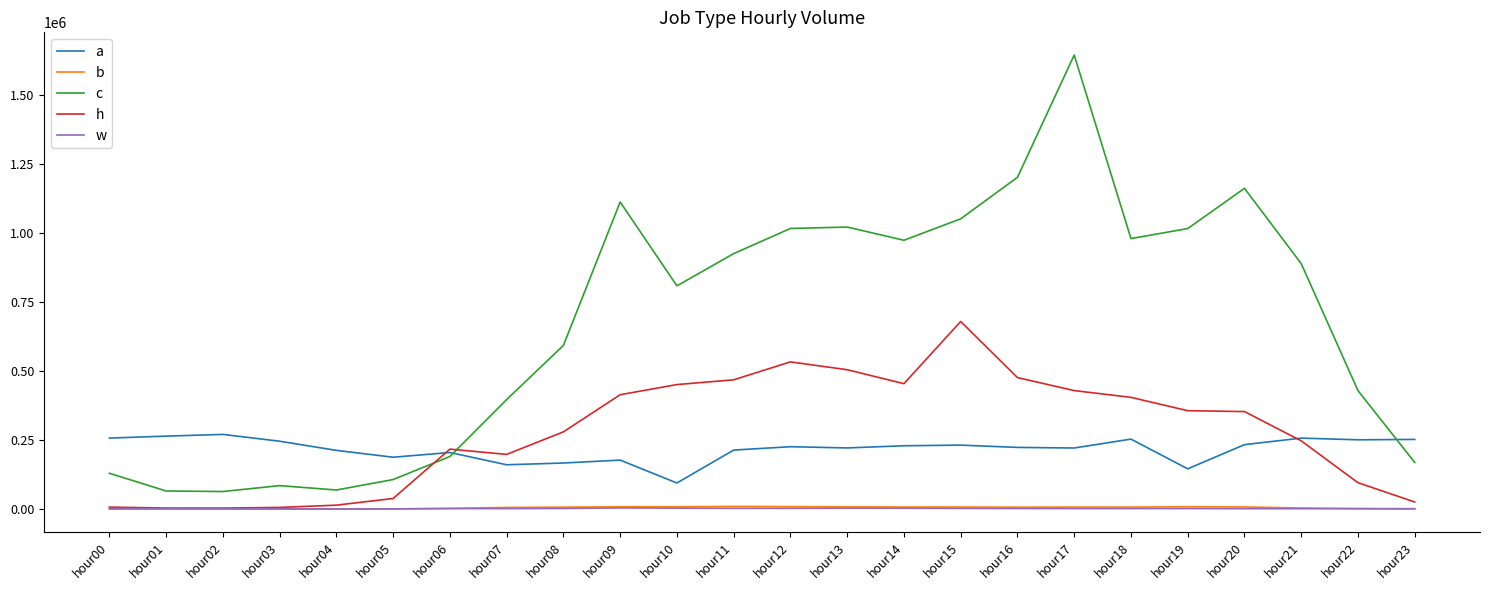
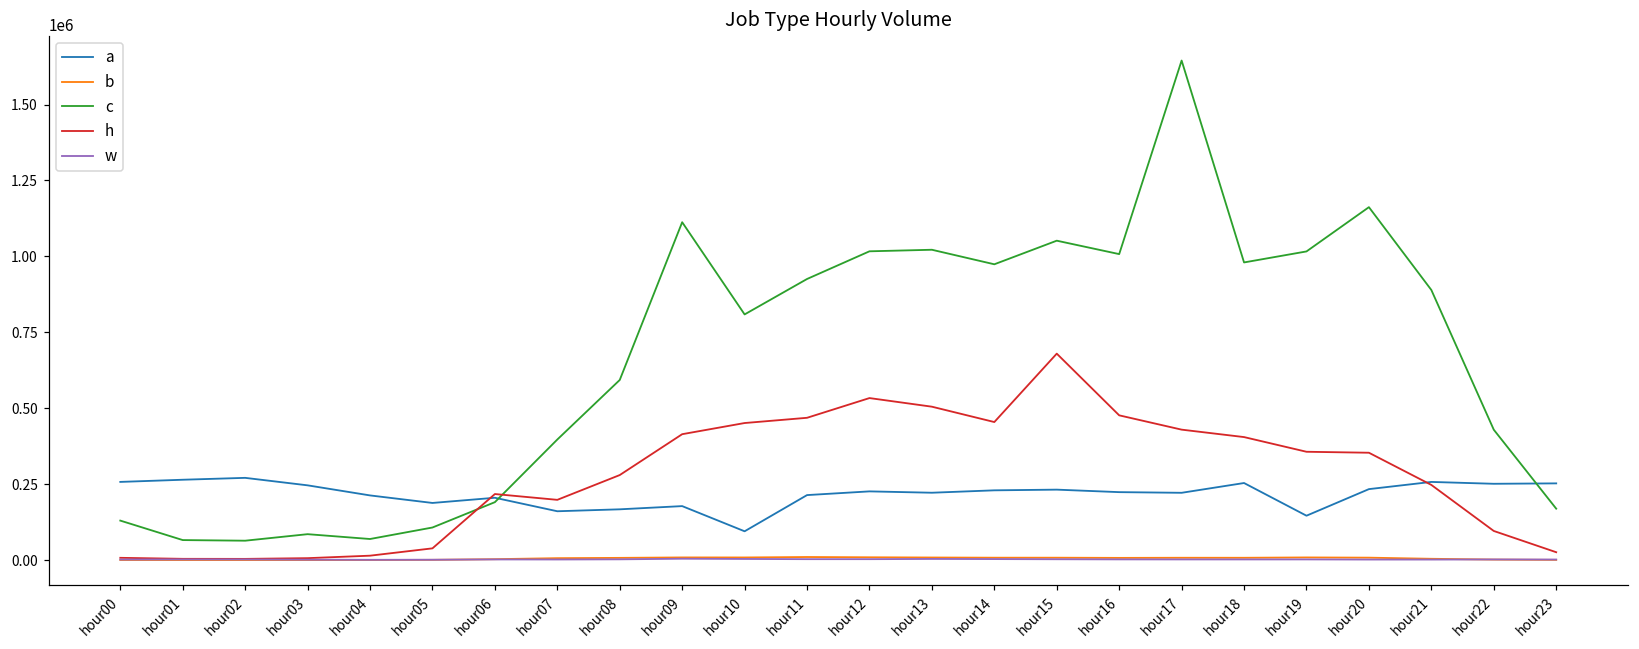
  {
    "a": {
      "hour00": 260000,
      "hour01": 260000,
      "hour02": 270000,
      "hour03": 250000,
      "hour04": 210000,
      "hour05": 190000,
      "hour06": 210000,
      "hour07": 160000,
      "hour08": 170000,
      "hour09": 180000,
      "hour10": 90000,
      "hour11": 210000,
      "hour12": 230000,
      "hour13": 220000,
      "hour14": 230000,
      "hour15": 230000,
      "hour16": 220000,
      "hour17": 220000,
      "hour18": 250000,
      "hour19": 150000,
      "hour20": 230000,
      "hour21": 260000,
      "hour22": 250000,
      "hour23": 250000
    },
    "c": {
      "hour00": 130000,
      "hour01": 70000,
      "hour02": 60000,
      "hour03": 90000,
      "hour04": 70000,
      "hour05": 110000,
      "hour06": 190000,
      "hour07": 400000,
      "hour08": 590000,
      "hour09": 1110000,
      "hour10": 810000,
      "hour11": 930000,
      "hour12": 1020000,
      "hour13": 1020000,
      "hour14": 970000,
      "hour15": 1050000,
-     "hour16": 1200000,
+     "hour16": 1010000,
      "hour17": 1650000,
      "hour18": 980000,
      "hour19": 1020000,
      "hour20": 1160000,
      "hour21": 890000,
      "hour22": 430000,
      "hour23": 170000
    },
    "h": {
      "hour04": 10000,
      "hour05": 40000,
      "hour06": 220000,
      "hour07": 200000,
      "hour08": 280000,
      "hour09": 410000,
      "hour10": 450000,
      "hour11": 470000,
      "hour12": 530000,
      "hour13": 510000,
      "hour14": 450000,
      "hour15": 680000,
      "hour16": 480000,
      "hour17": 430000,
      "hour18": 410000,
      "hour19": 360000,
      "hour20": 350000,
      "hour21": 250000,
      "hour22": 100000,
      "hour23": 30000
    }
  }
